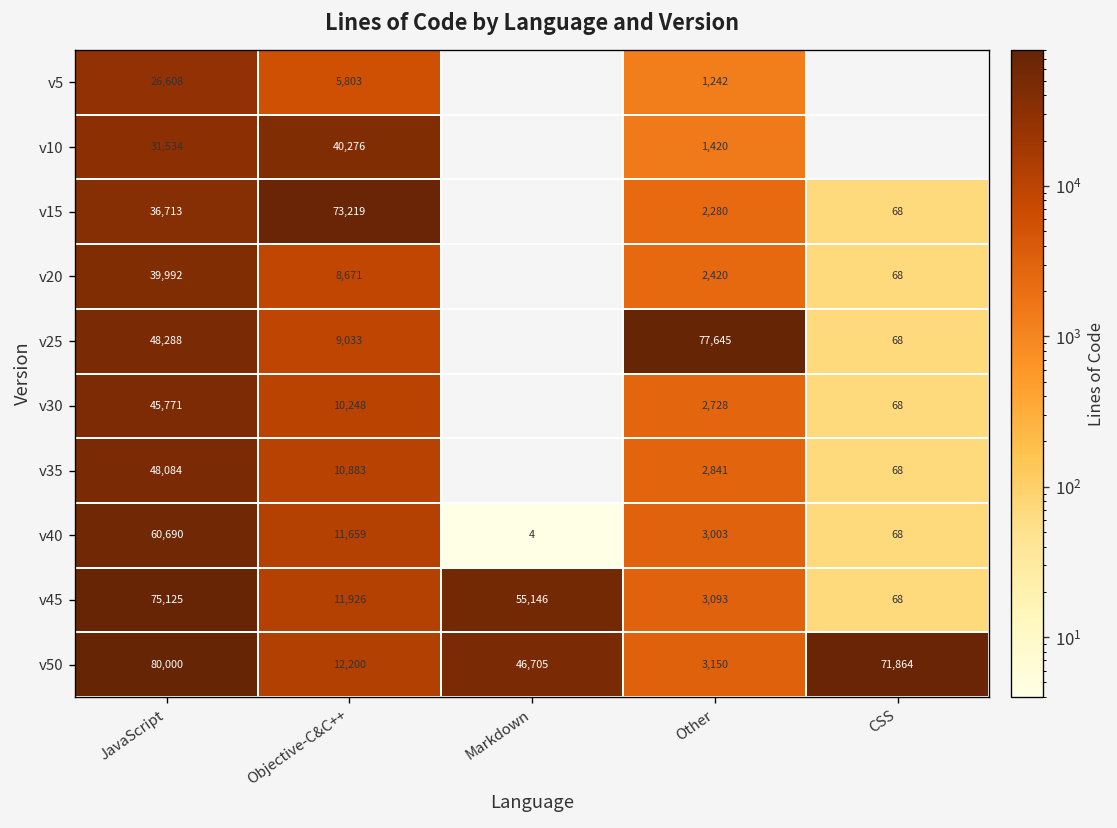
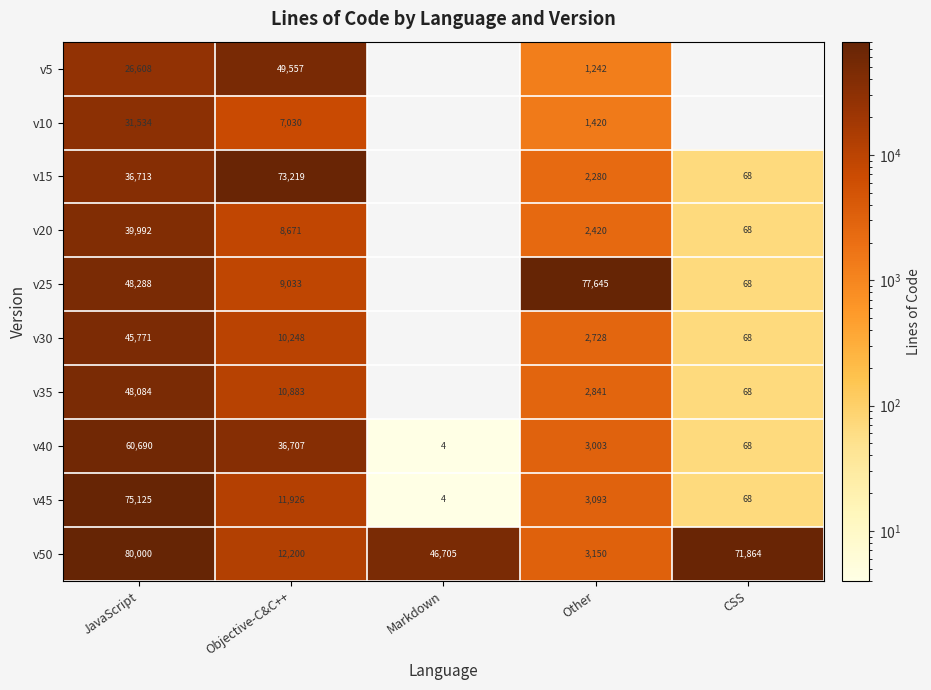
  {
    "v5": {
      "JavaScript": "26,608",
-     "Objective-C&C++": "5,803",
+     "Objective-C&C++": "49,557",
      "Other": "1,242"
    },
    "v10": {
      "JavaScript": "31,534",
-     "Objective-C&C++": "40,276",
+     "Objective-C&C++": "7,030",
      "Other": "1,420"
    },
    "v15": {
      "JavaScript": "36,713",
      "Objective-C&C++": "73,219",
      "Other": "2,280",
      "CSS": "68"
    },
    "v20": {
      "JavaScript": "39,992",
      "Objective-C&C++": "8,671",
      "Other": "2,420",
      "CSS": "68"
    },
    "v25": {
      "JavaScript": "48,288",
      "Objective-C&C++": "9,033",
      "Other": "77,645",
      "CSS": "68"
    },
    "v30": {
      "JavaScript": "45,771",
      "Objective-C&C++": "10,248",
      "Other": "2,728",
      "CSS": "68"
    },
    "v35": {
      "JavaScript": "48,084",
      "Objective-C&C++": "10,883",
      "Other": "2,841",
      "CSS": "68"
    },
    "v40": {
      "JavaScript": "60,690",
-     "Objective-C&C++": "11,659",
+     "Objective-C&C++": "36,707",
      "Markdown": "4",
      "Other": "3,003",
      "CSS": "68"
    },
    "v45": {
      "JavaScript": "75,125",
      "Objective-C&C++": "11,926",
-     "Markdown": "55,146",
+     "Markdown": "4",
      "Other": "3,093",
      "CSS": "68"
    },
    "v50": {
      "JavaScript": "80,000",
      "Objective-C&C++": "12,200",
      "Markdown": "46,705",
      "Other": "3,150",
      "CSS": "71,864"
    }
  }
